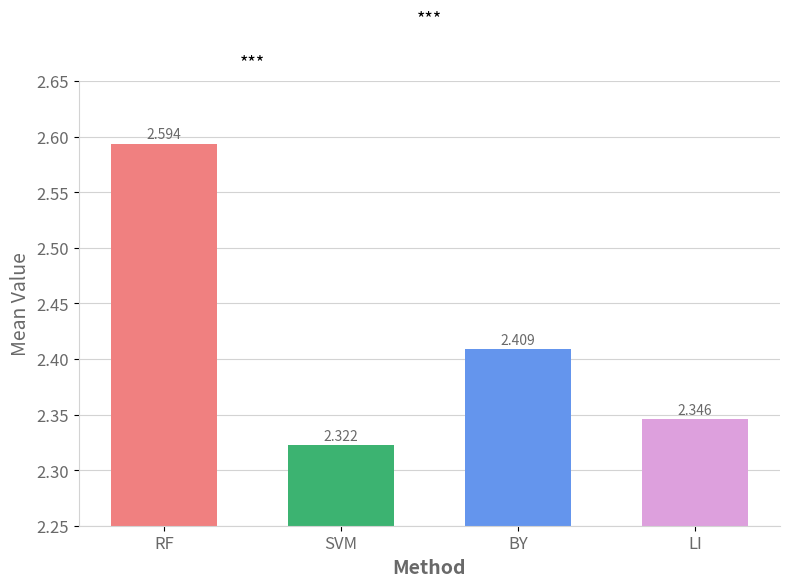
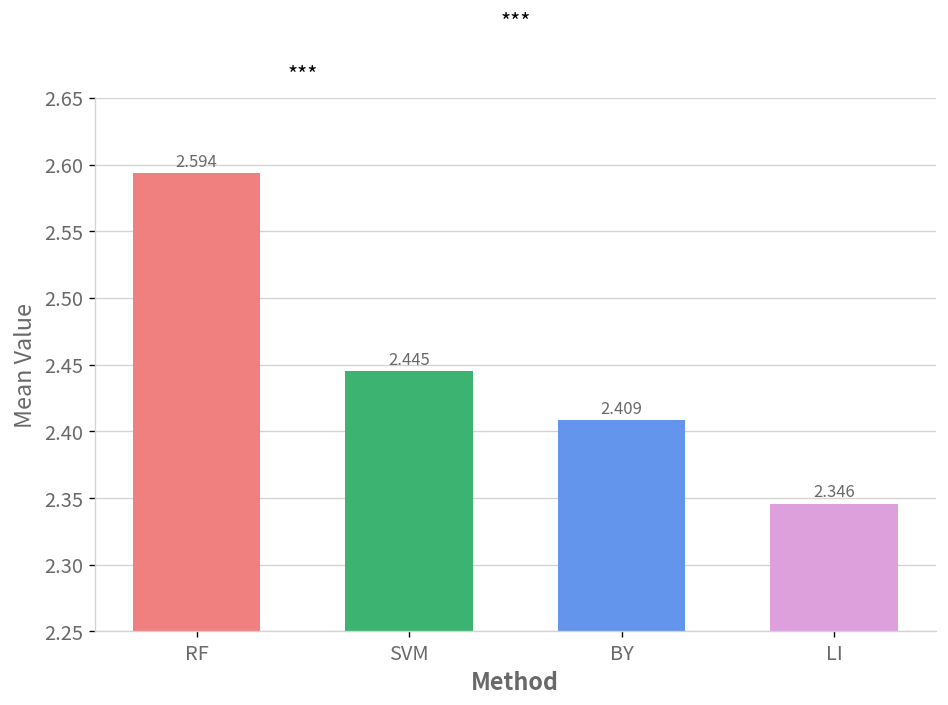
  {
    "RF": 2.594,
-   "SVM": 2.322,
+   "SVM": 2.445,
    "BY": 2.409,
    "LI": 2.346
  }
